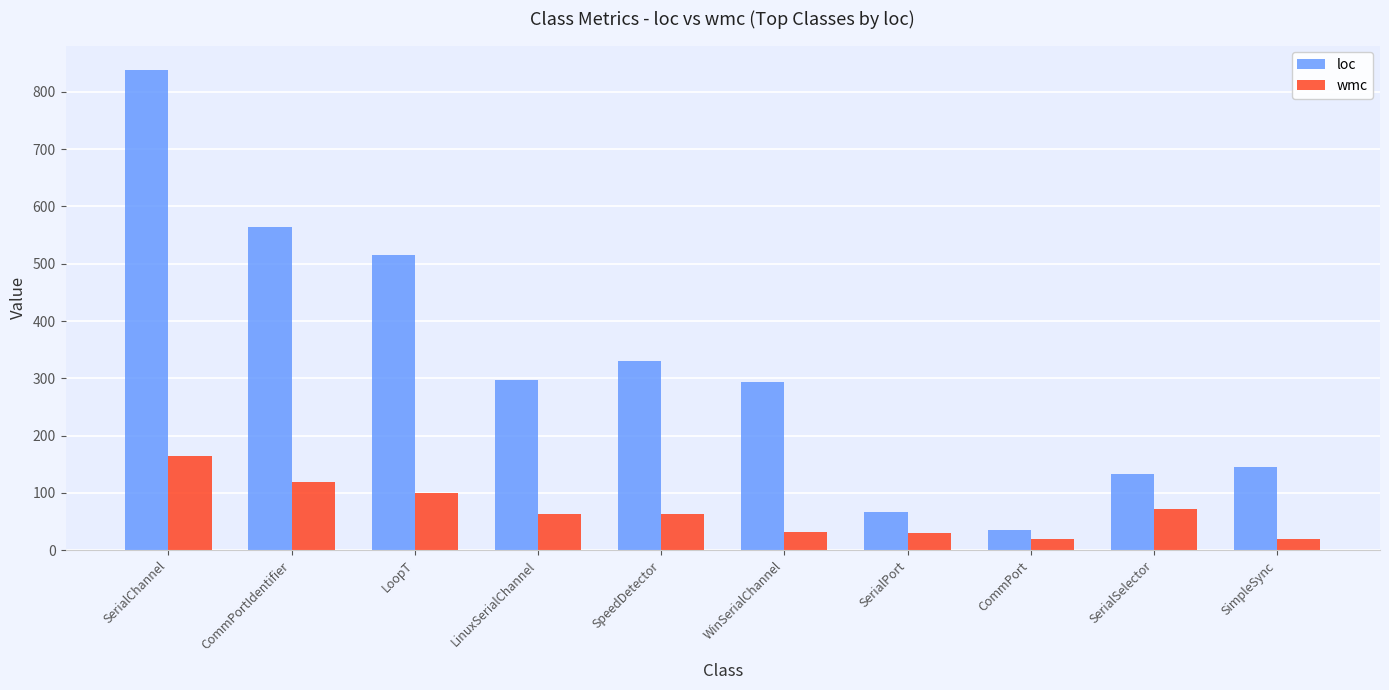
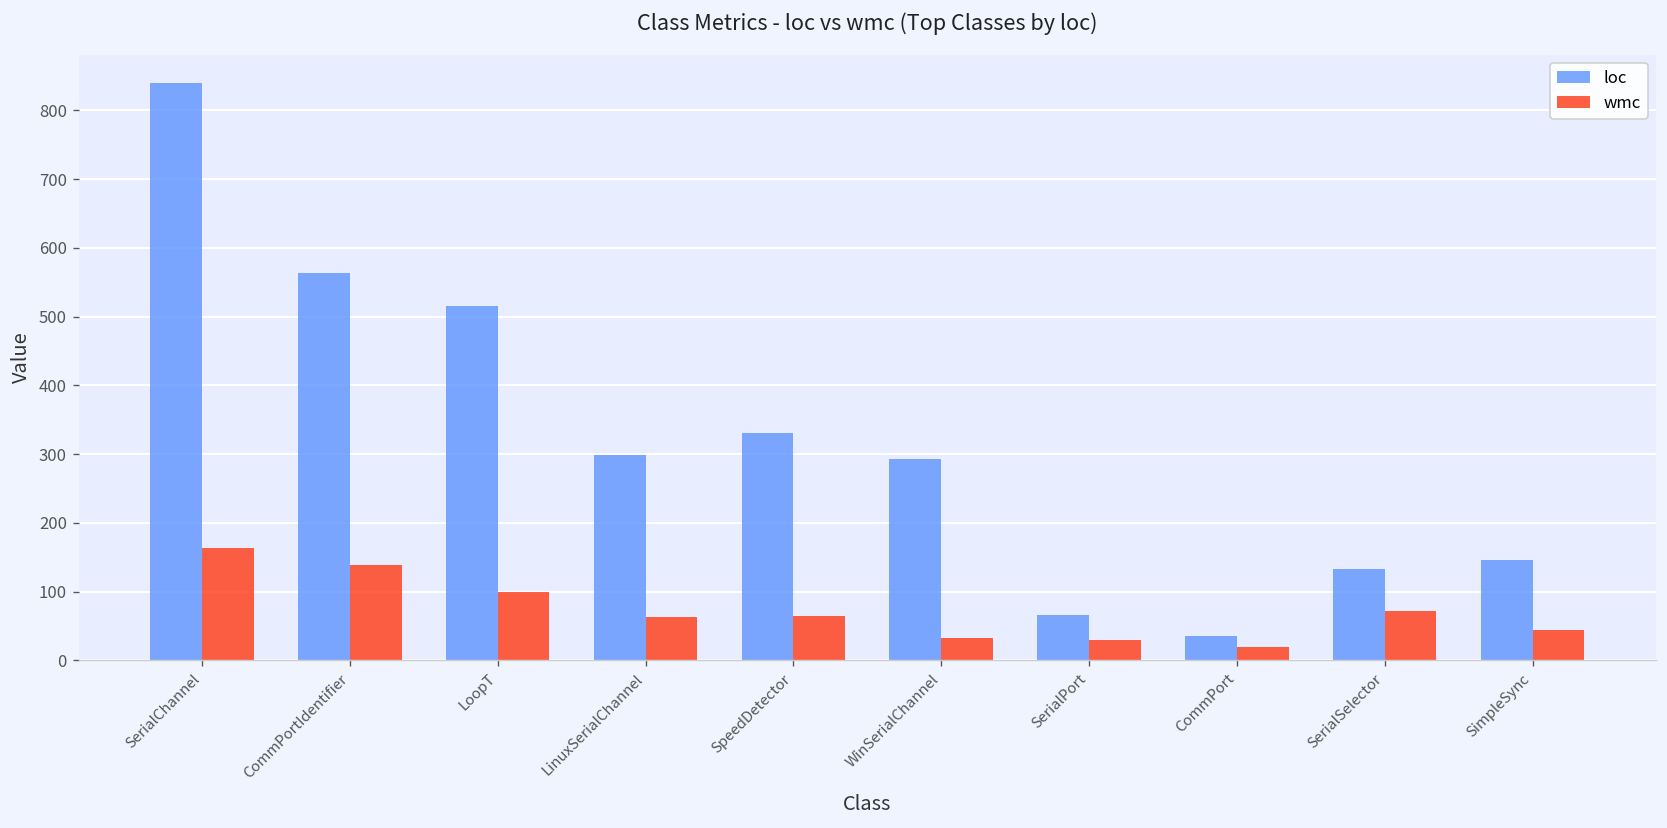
  {
    "loc": {
      "SerialChannel": 840,
      "CommPortIdentifier": 560,
      "LoopT": 520,
      "LinuxSerialChannel": 300,
      "SpeedDetector": 330,
      "WinSerialChannel": 290,
      "SerialPort": 70,
      "CommPort": 40,
      "SerialSelector": 130,
      "SimpleSync": 150
    },
    "wmc": {
      "SerialChannel": 160,
-     "CommPortIdentifier": 120,
+     "CommPortIdentifier": 140,
      "LoopT": 100,
      "LinuxSerialChannel": 60,
      "SpeedDetector": 60,
      "WinSerialChannel": 30,
      "SerialPort": 30,
      "CommPort": 20,
      "SerialSelector": 70,
-     "SimpleSync": 20
+     "SimpleSync": 40
    }
  }
